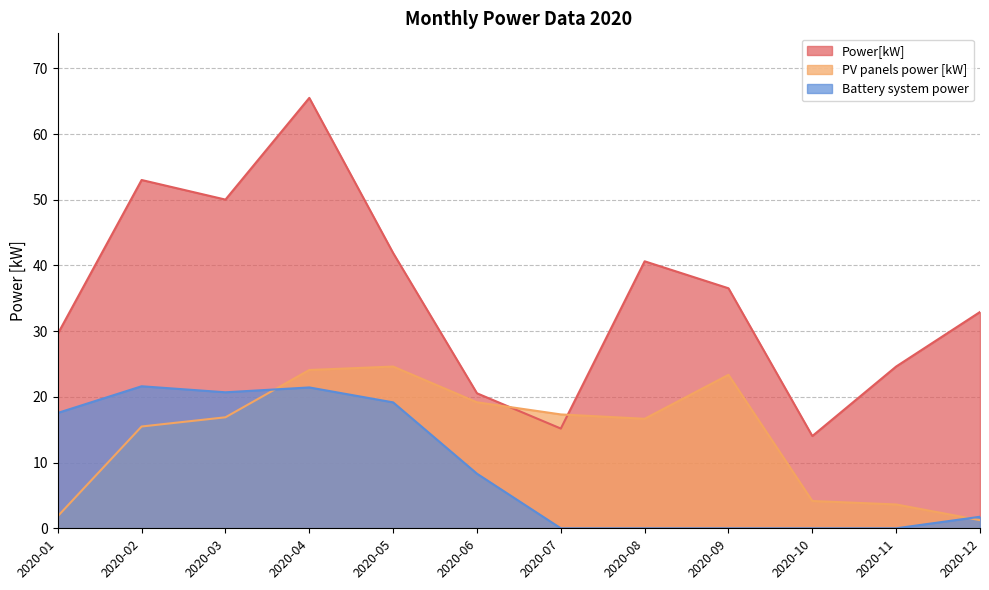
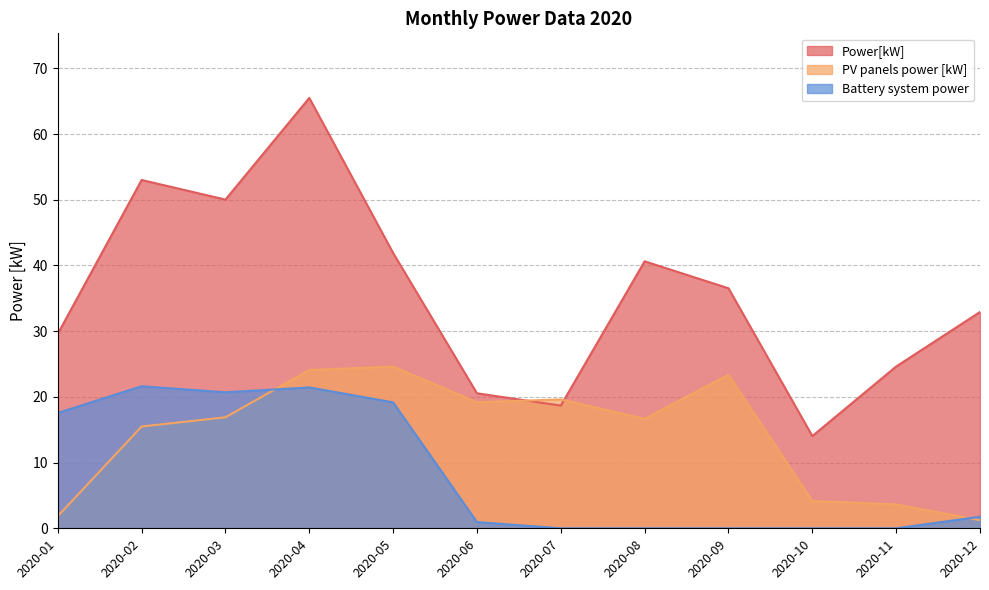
  {
    "Power[kW]": {
      "2020-01": 30,
      "2020-02": 53,
      "2020-03": 50,
      "2020-04": 66,
      "2020-05": 42,
      "2020-06": 21,
-     "2020-07": 15,
+     "2020-07": 19,
      "2020-08": 41,
      "2020-09": 37,
      "2020-10": 14,
      "2020-11": 25,
      "2020-12": 33
    },
    "PV panels power [kW]": {
      "2020-01": 2,
      "2020-02": 15,
      "2020-03": 17,
      "2020-04": 24,
      "2020-05": 25,
      "2020-06": 19,
-     "2020-07": 17,
+     "2020-07": 20,
      "2020-08": 17,
      "2020-09": 23,
      "2020-10": 4,
      "2020-11": 4,
      "2020-12": 1
    },
    "Battery system power": {
      "2020-01": 18,
      "2020-02": 22,
      "2020-03": 21,
      "2020-04": 21,
      "2020-05": 19,
-     "2020-06": 8,
+     "2020-06": 1,
      "2020-07": 0,
      "2020-08": 0,
      "2020-09": 0,
      "2020-10": 0,
      "2020-11": 0,
      "2020-12": 2
    }
  }
